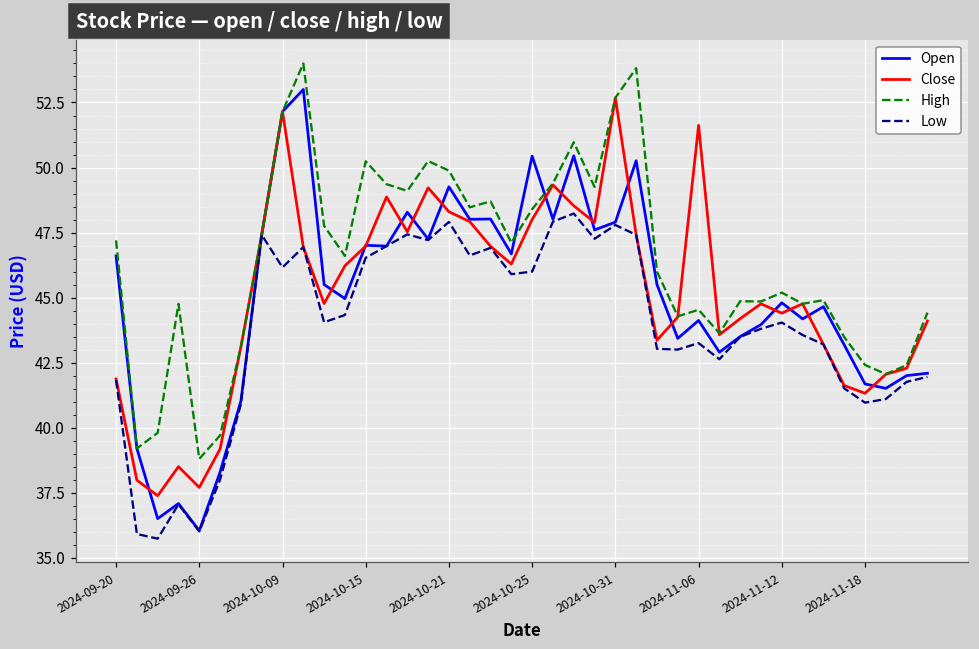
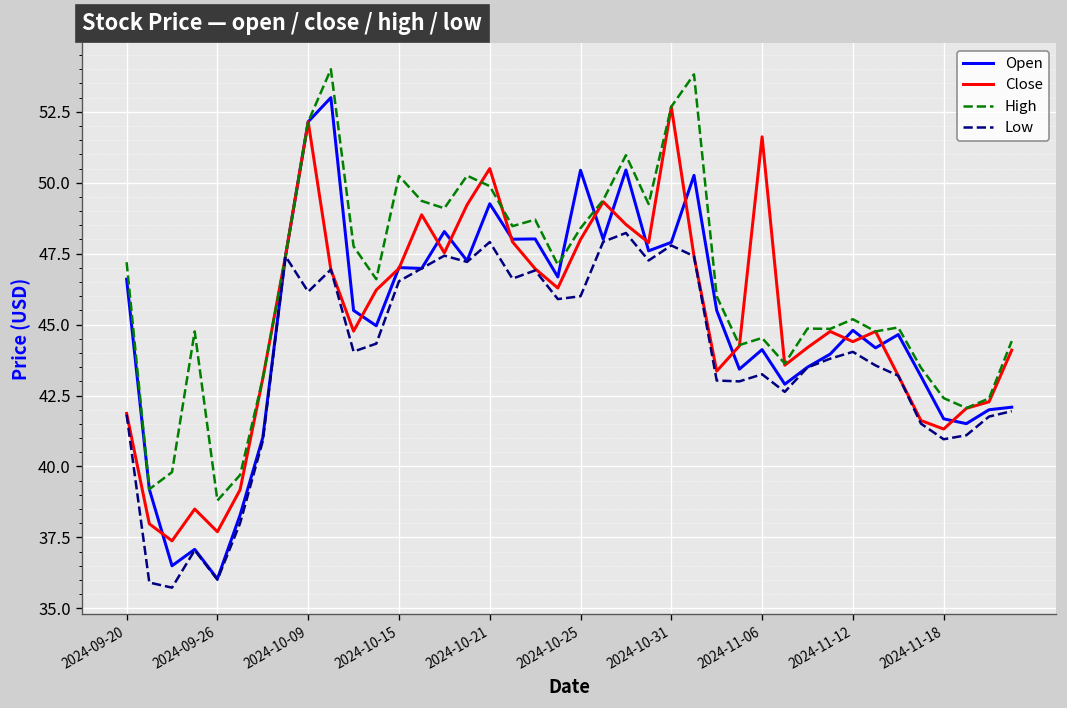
  {
    "Open": {
      "2024-09-20": 46.6,
      "2024-10-21": 49.3,
      "2024-10-25": 50.4,
      "2024-10-31": 47.9,
      "2024-11-06": 44.1,
      "2024-11-12": 44.8,
      "2024-11-18": 41.7
    },
    "Close": {
      "2024-09-26": 37.7,
-     "2024-10-21": 48.3,
+     "2024-10-21": 50.5,
      "2024-10-25": 48.0,
      "2024-11-06": 51.6,
      "2024-11-12": 44.4,
      "2024-11-18": 41.3
    },
    "High": {
      "2024-09-20": 47.2,
      "2024-09-26": 38.8,
      "2024-10-15": 50.2,
      "2024-10-21": 49.9,
      "2024-10-25": 48.4,
      "2024-11-06": 44.5,
      "2024-11-12": 45.2,
      "2024-11-18": 42.4
    },
    "Low": {
      "2024-10-09": 46.2,
      "2024-10-15": 46.5,
      "2024-10-21": 47.9,
      "2024-10-25": 46.0,
      "2024-10-31": 47.8,
      "2024-11-06": 43.3,
      "2024-11-12": 44.0,
      "2024-11-18": 41.0
    }
  }
